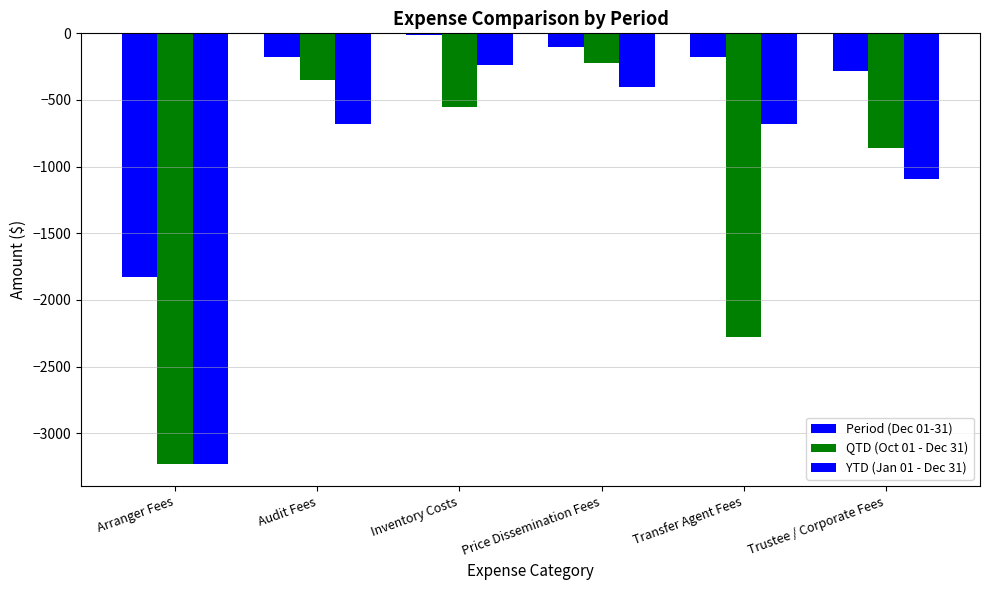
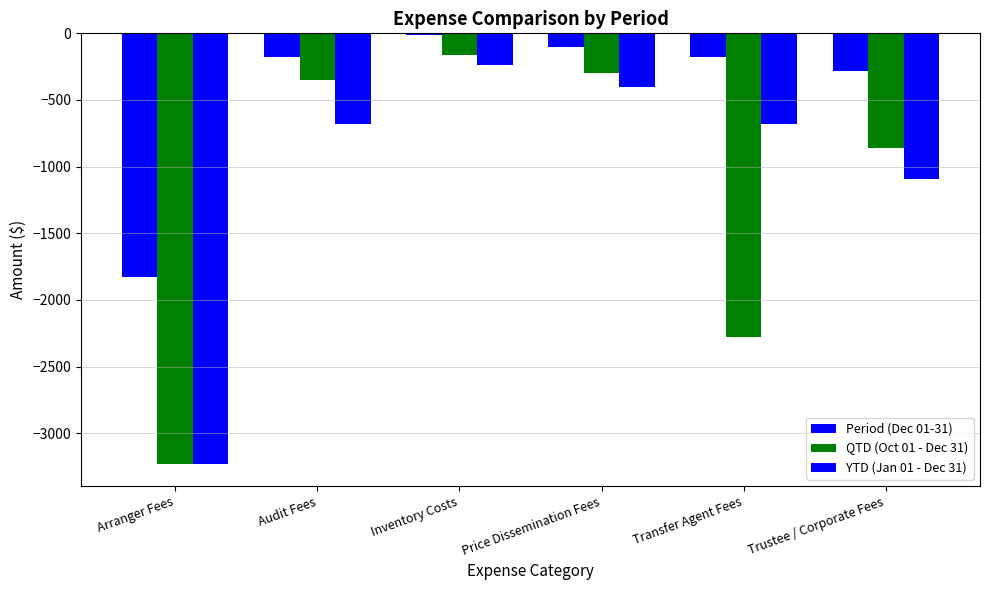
  {
    "QTD (Oct 01 - Dec 31)": {
      "Arranger Fees": -3230,
      "Audit Fees": -350,
-     "Inventory Costs": -550,
-     "Price Dissemination Fees": -220,
+     "Inventory Costs": -170,
+     "Price Dissemination Fees": -300,
      "Transfer Agent Fees": -2280,
      "Trustee / Corporate Fees": -860
    }
  }
